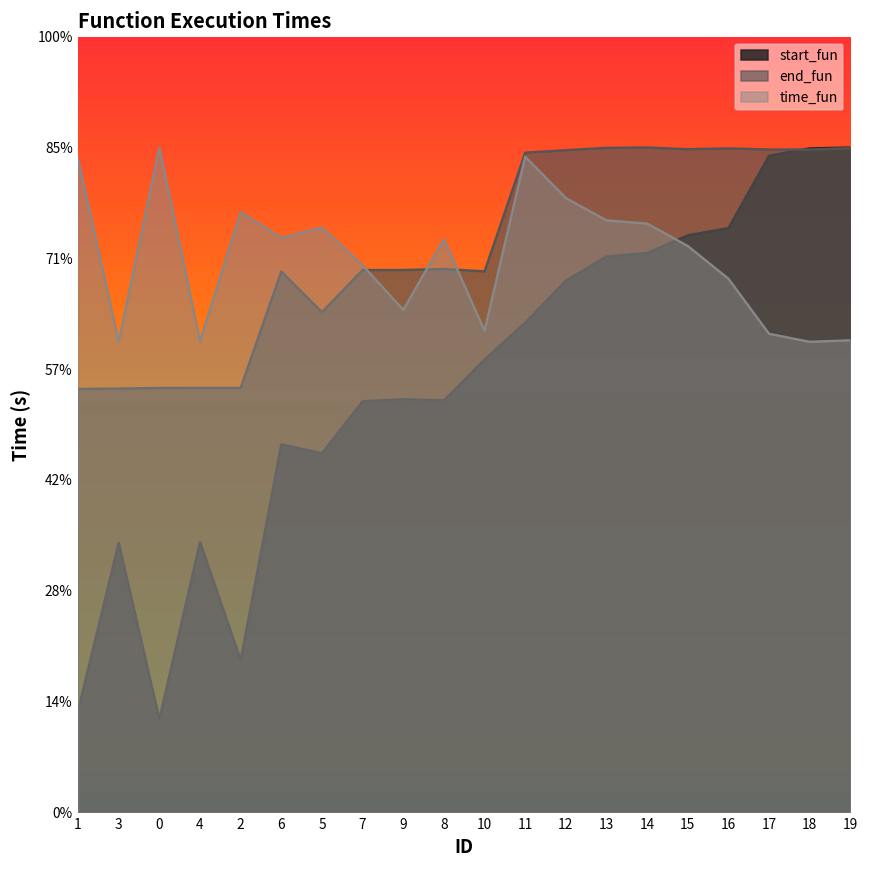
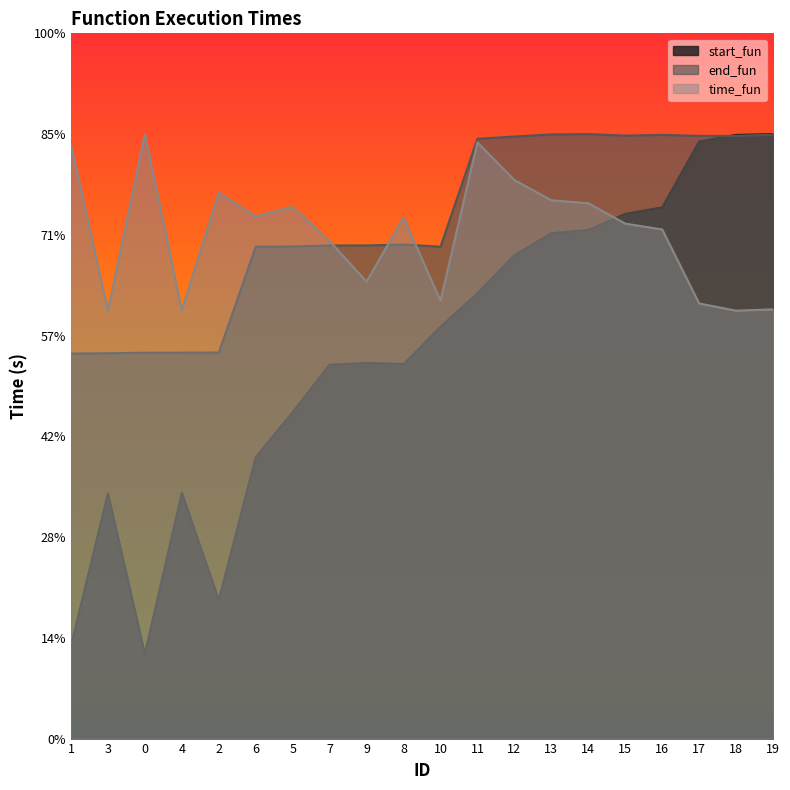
  {
    "start_fun": {
      "1": "13%",
      "3": "35%",
      "0": "12%",
      "4": "35%",
      "2": "20%",
-     "6": "47%",
+     "6": "40%",
      "5": "46%",
      "7": "53%",
      "9": "53%",
      "8": "53%",
      "10": "58%",
      "11": "63%",
      "12": "69%",
      "13": "72%",
      "14": "72%",
      "15": "74%",
      "16": "75%",
      "17": "85%"
    },
    "end_fun": {
      "1": "55%",
      "3": "55%",
      "0": "55%",
      "4": "55%",
      "2": "55%",
      "6": "70%",
-     "5": "64%",
+     "5": "70%",
      "7": "70%",
      "9": "70%",
      "8": "70%",
      "10": "70%",
      "11": "85%",
      "12": "85%",
      "13": "86%",
      "14": "86%",
      "15": "85%",
      "16": "86%",
      "17": "85%"
    },
    "time_fun": {
      "1": "84%",
      "3": "61%",
      "0": "86%",
      "4": "61%",
      "2": "77%",
      "6": "74%",
      "5": "75%",
      "7": "71%",
      "9": "65%",
      "8": "74%",
      "10": "62%",
      "11": "85%",
      "12": "79%",
      "13": "76%",
      "14": "76%",
      "15": "73%",
-     "16": "69%",
+     "16": "72%",
      "17": "62%",
      "18": "61%",
      "19": "61%"
    }
  }
